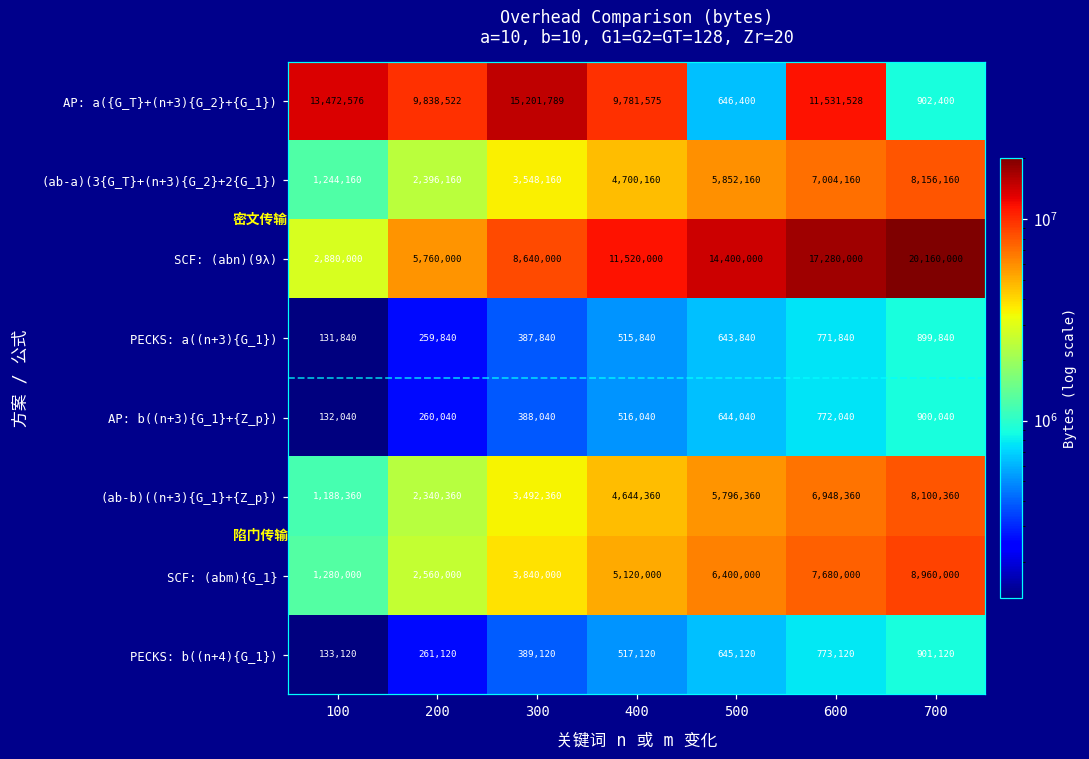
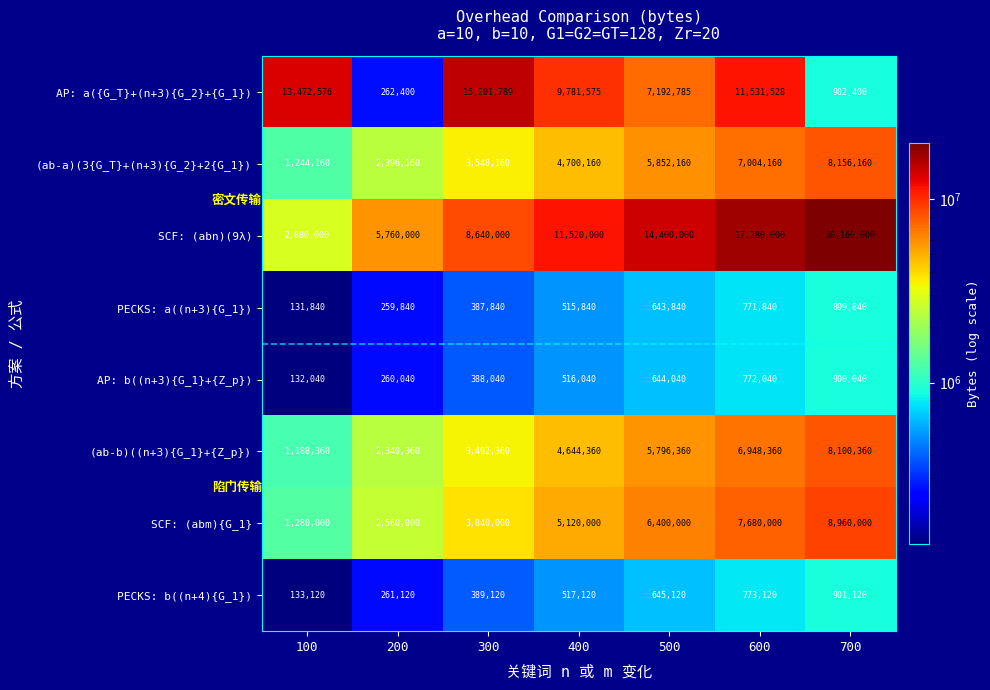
  {
    "AP: a({G_T}+(n+3){G_2}+{G_1})": {
      "100": "13,472,576",
-     "200": "9,838,522",
+     "200": "262,400",
      "300": "15,201,789",
      "400": "9,781,575",
-     "500": "646,400",
+     "500": "7,192,785",
      "600": "11,531,528",
      "700": "902,400"
    },
    "(ab-a)(3{G_T}+(n+3){G_2}+2{G_1})": {
      "100": "1,244,160",
      "200": "2,396,160",
      "300": "3,548,160",
      "400": "4,700,160",
      "500": "5,852,160",
      "600": "7,004,160",
      "700": "8,156,160"
    },
    "SCF: (abn)(9λ)": {
      "100": "2,880,000",
      "200": "5,760,000",
      "300": "8,640,000",
      "400": "11,520,000",
      "500": "14,400,000",
      "600": "17,280,000",
      "700": "20,160,000"
    },
    "PECKS: a((n+3){G_1})": {
      "100": "131,840",
      "200": "259,840",
      "300": "387,840",
      "400": "515,840",
      "500": "643,840",
      "600": "771,840",
      "700": "899,840"
    },
    "AP: b((n+3){G_1}+{Z_p})": {
      "100": "132,040",
      "200": "260,040",
      "300": "388,040",
      "400": "516,040",
      "500": "644,040",
      "600": "772,040",
      "700": "900,040"
    },
    "(ab-b)((n+3){G_1}+{Z_p})": {
      "100": "1,188,360",
      "200": "2,340,360",
      "300": "3,492,360",
      "400": "4,644,360",
      "500": "5,796,360",
      "600": "6,948,360",
      "700": "8,100,360"
    },
    "SCF: (abm){G_1}": {
      "100": "1,280,000",
      "200": "2,560,000",
      "300": "3,840,000",
      "400": "5,120,000",
      "500": "6,400,000",
      "600": "7,680,000",
      "700": "8,960,000"
    },
    "PECKS: b((n+4){G_1})": {
      "100": "133,120",
      "200": "261,120",
      "300": "389,120",
      "400": "517,120",
      "500": "645,120",
      "600": "773,120",
      "700": "901,120"
    }
  }
